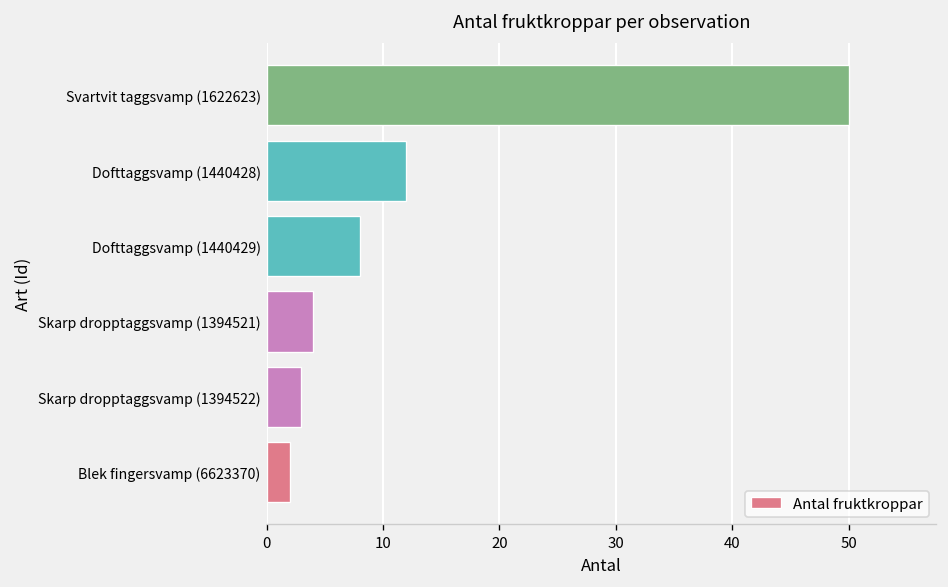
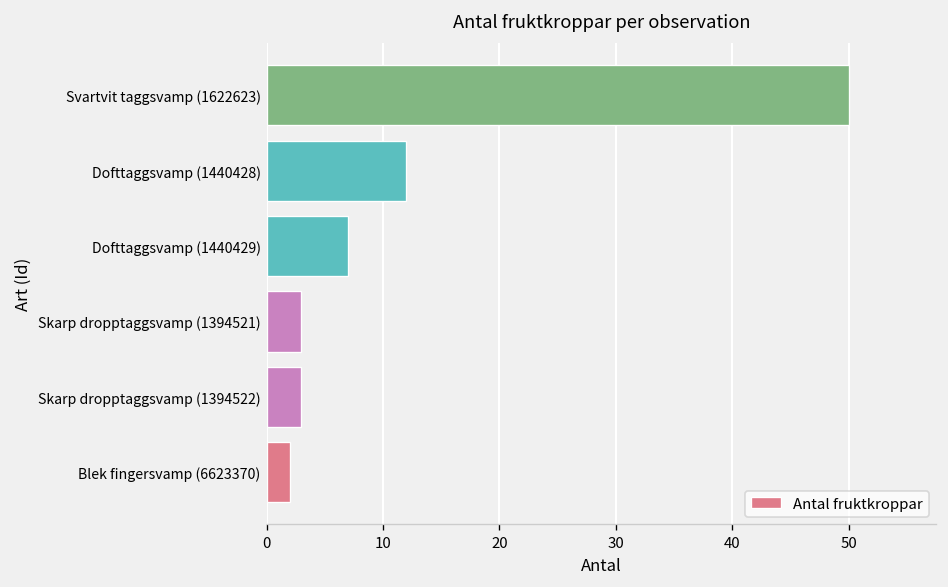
  {
    "Svartvit taggsvamp (1622623)": 50,
    "Dofttaggsvamp (1440428)": 12,
-   "Dofttaggsvamp (1440429)": 8,
-   "Skarp dropptaggsvamp (1394521)": 4,
+   "Dofttaggsvamp (1440429)": 7,
+   "Skarp dropptaggsvamp (1394521)": 3,
    "Skarp dropptaggsvamp (1394522)": 3,
    "Blek fingersvamp (6623370)": 2
  }
